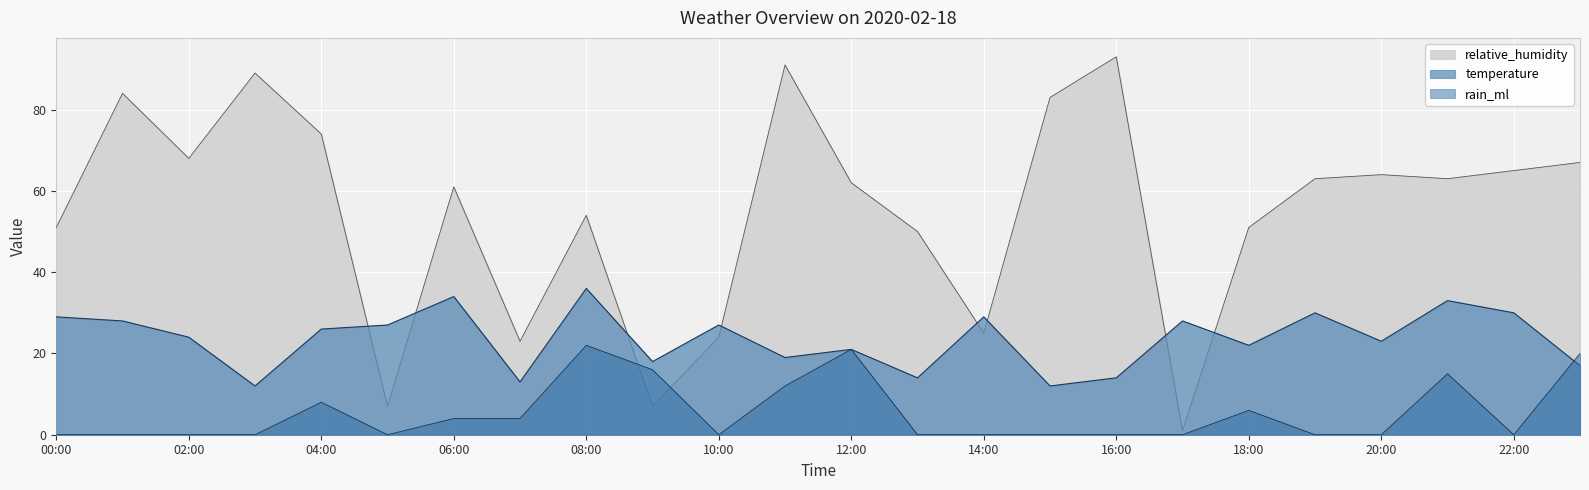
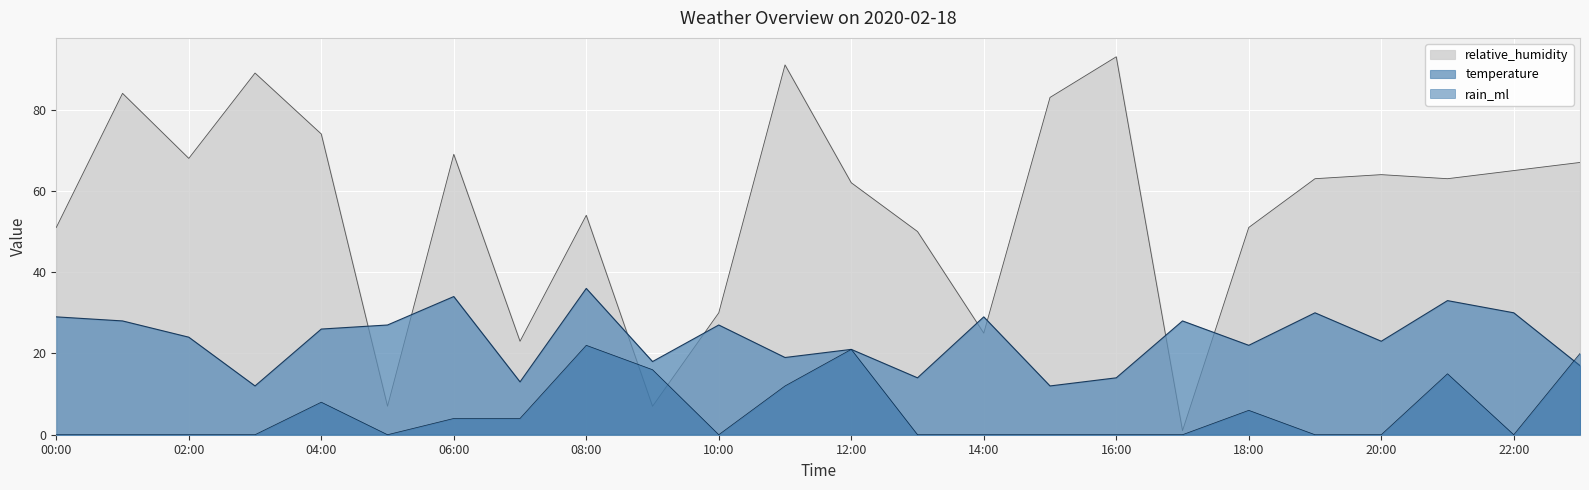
  {
    "relative_humidity": {
      "00:00": 51,
      "02:00": 68,
      "04:00": 74,
-     "06:00": 61,
+     "06:00": 69,
      "08:00": 54,
-     "10:00": 24,
+     "10:00": 30,
      "12:00": 62,
      "14:00": 25,
      "16:00": 93,
      "18:00": 51,
      "20:00": 64,
      "22:00": 65
    }
  }
